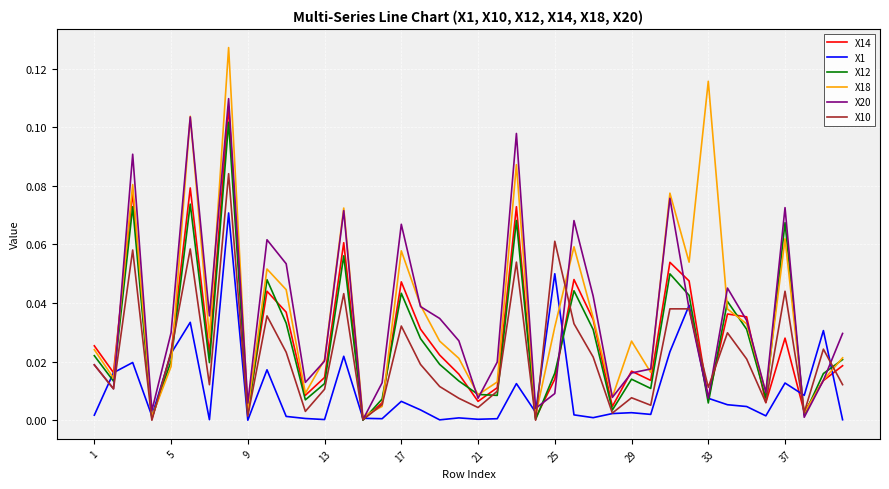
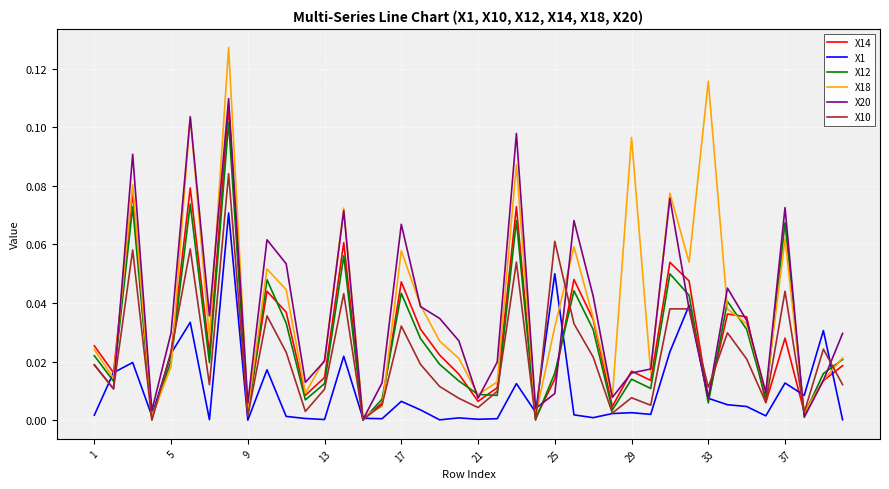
  {
    "X14": {
      "1": 0.025,
      "13": 0.015,
      "17": 0.047,
      "21": 0.006,
      "25": 0.014,
      "37": 0.028
    },
    "X1": {
      "1": 0.002,
      "9": 0.000,
      "13": 0.000,
      "17": 0.006,
      "21": 0.000,
      "25": 0.050,
      "29": 0.003,
      "37": 0.013
    },
    "X12": {
      "1": 0.022,
      "5": 0.020,
      "13": 0.013,
      "17": 0.043,
      "25": 0.016,
      "29": 0.014,
      "33": 0.006,
      "37": 0.067
    },
    "X18": {
      "1": 0.024,
      "5": 0.018,
      "17": 0.058,
      "25": 0.032,
-     "29": 0.027,
+     "29": 0.096,
      "33": 0.116,
      "37": 0.062
    },
    "X20": {
      "5": 0.030,
      "9": 0.006,
      "17": 0.067,
      "21": 0.008,
      "25": 0.009,
      "37": 0.073
    },
    "X10": {
      "13": 0.011,
      "17": 0.032,
      "21": 0.004,
      "25": 0.061,
      "29": 0.008,
      "33": 0.011,
      "37": 0.044
    }
  }
